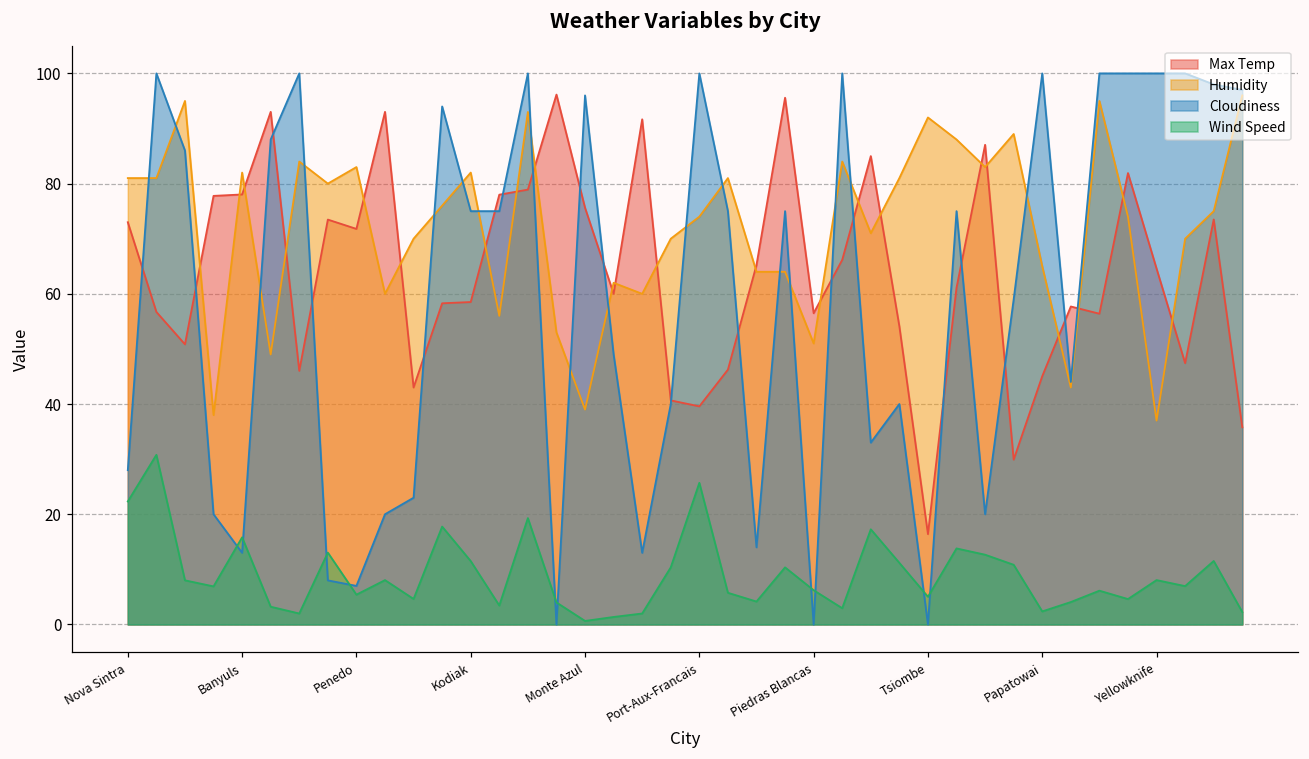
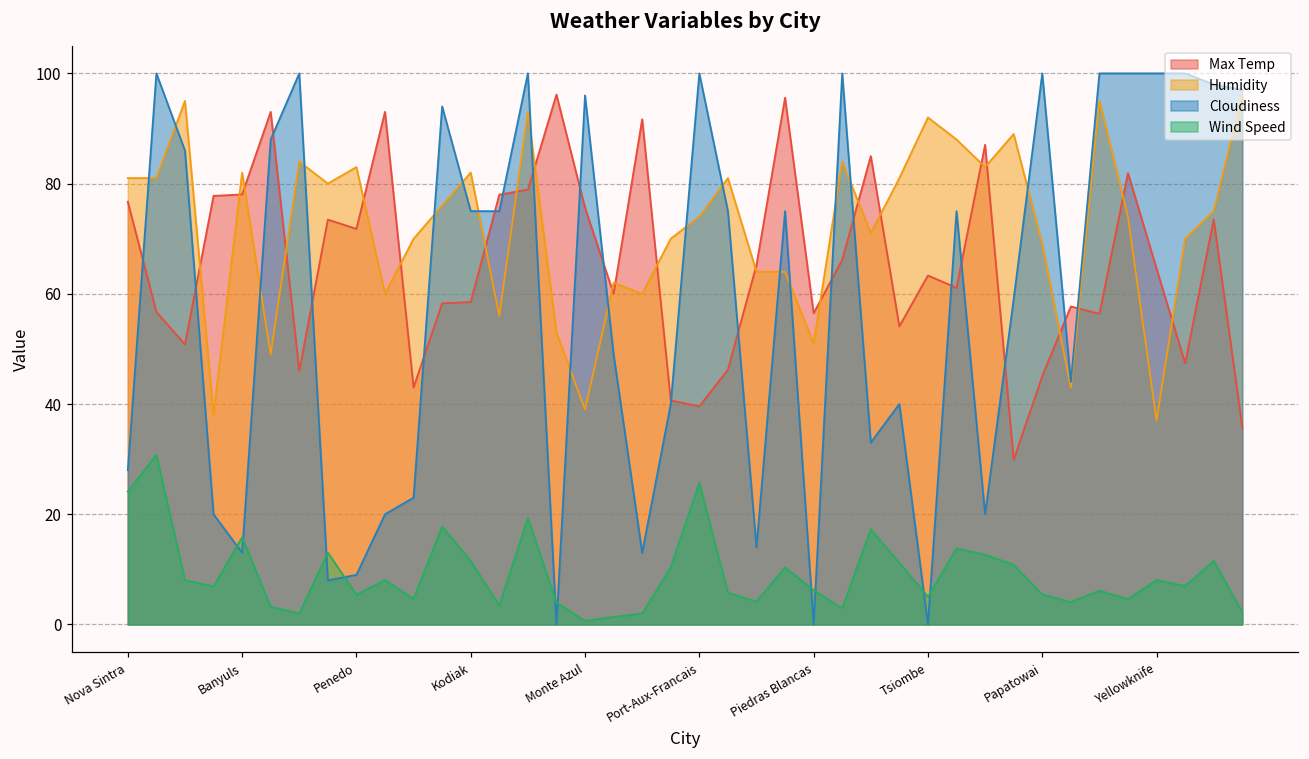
  {
    "Max Temp": {
-     "Nova Sintra": 73,
+     "Nova Sintra": 77,
      "Banyuls": 78,
      "Penedo": 72,
      "Kodiak": 59,
      "Monte Azul": 76,
      "Port-Aux-Francais": 40,
      "Piedras Blancas": 56,
-     "Tsiombe": 16,
+     "Tsiombe": 63,
      "Papatowai": 45,
      "Yellowknife": 65
    },
    "Humidity": {
      "Nova Sintra": 81,
      "Banyuls": 82,
      "Penedo": 83,
      "Kodiak": 82,
      "Monte Azul": 39,
      "Port-Aux-Francais": 74,
      "Piedras Blancas": 51,
      "Tsiombe": 92,
-     "Papatowai": 65,
+     "Papatowai": 69,
      "Yellowknife": 37
    },
    "Cloudiness": {
      "Nova Sintra": 28,
      "Banyuls": 13,
-     "Penedo": 7,
+     "Penedo": 9,
      "Kodiak": 75,
      "Monte Azul": 96,
      "Port-Aux-Francais": 100,
      "Piedras Blancas": 0,
      "Tsiombe": 0,
      "Papatowai": 100,
      "Yellowknife": 100
    },
    "Wind Speed": {
-     "Nova Sintra": 22,
+     "Nova Sintra": 24,
      "Banyuls": 16,
      "Penedo": 5,
      "Kodiak": 12,
      "Monte Azul": 1,
      "Port-Aux-Francais": 26,
      "Piedras Blancas": 6,
      "Tsiombe": 5,
-     "Papatowai": 2,
+     "Papatowai": 5,
      "Yellowknife": 8
    }
  }
